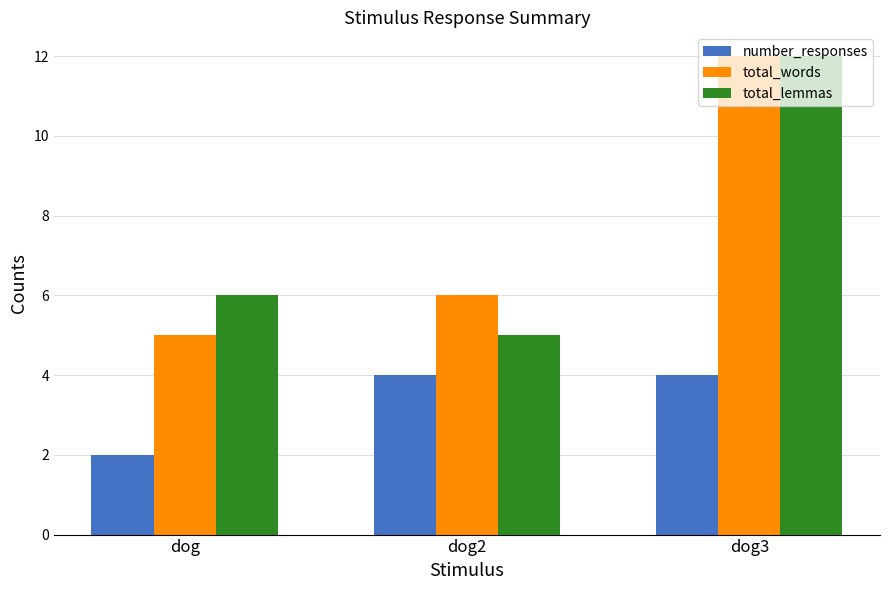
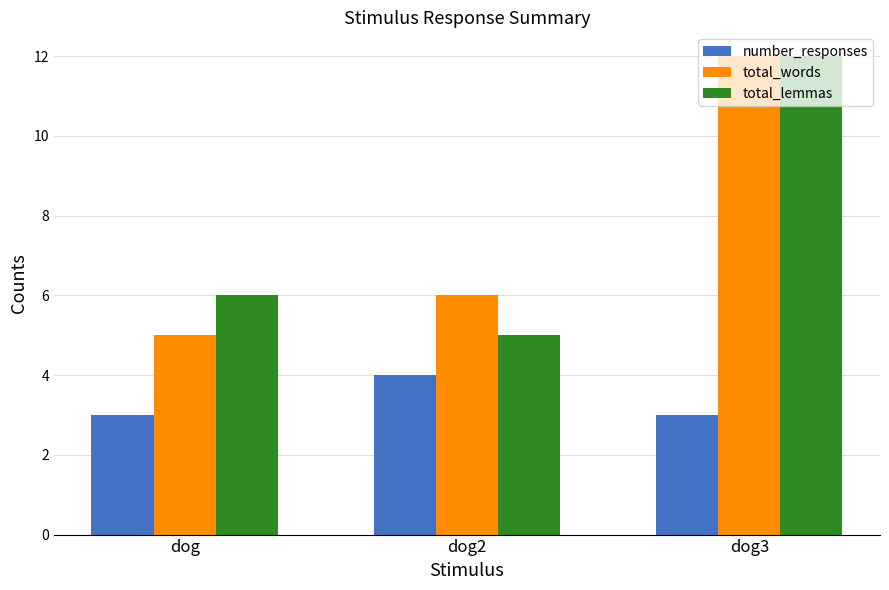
  {
    "number_responses": {
-     "dog": 2,
+     "dog": 3,
      "dog2": 4,
-     "dog3": 4
+     "dog3": 3
    },
    "total_words": {
      "dog": 5,
      "dog2": 6
    },
    "total_lemmas": {
      "dog": 6,
      "dog2": 5
    }
  }
